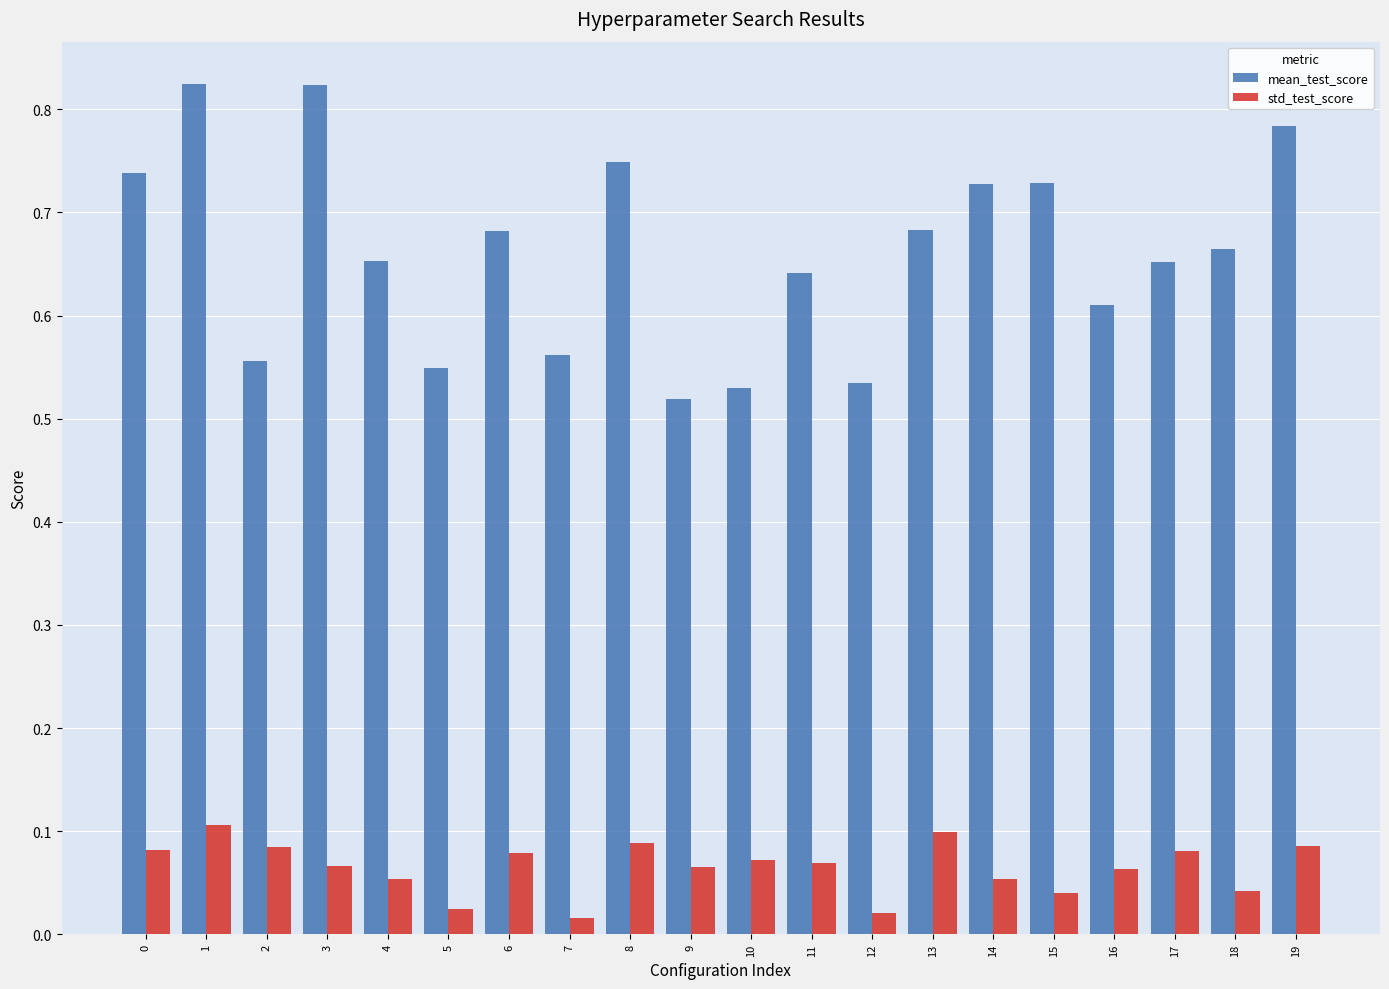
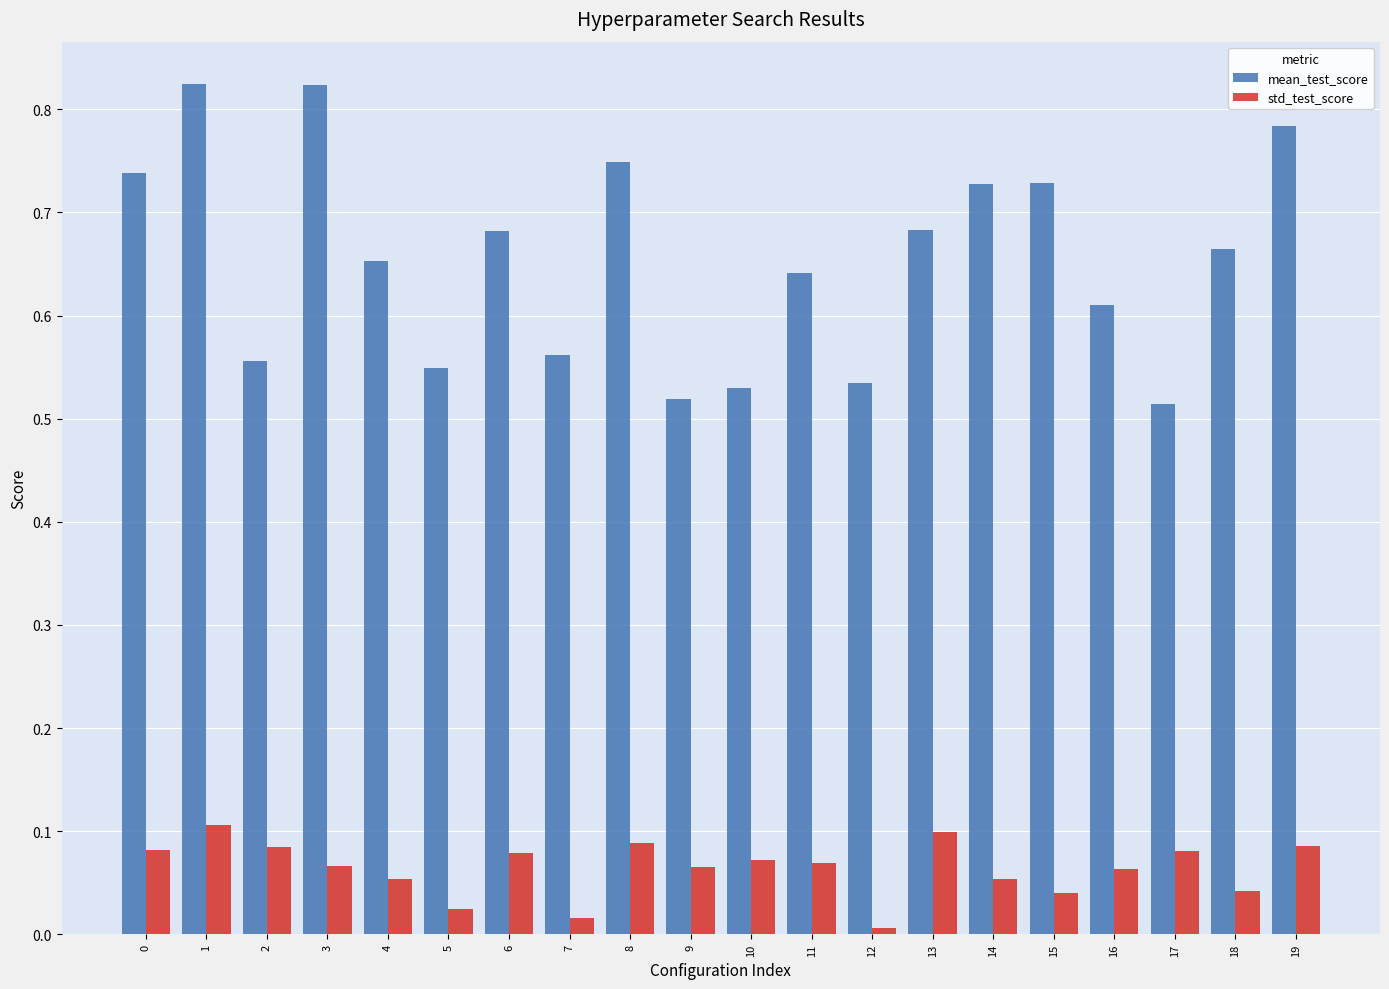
  {
    "mean_test_score": {
      "0": 0.738,
      "1": 0.824,
      "2": 0.556,
      "3": 0.823,
      "4": 0.653,
      "5": 0.549,
      "6": 0.682,
      "7": 0.562,
      "8": 0.749,
      "9": 0.519,
      "10": 0.529,
      "11": 0.641,
      "12": 0.534,
      "13": 0.683,
      "14": 0.728,
      "15": 0.728,
      "16": 0.610,
-     "17": 0.652,
+     "17": 0.514,
      "18": 0.665,
      "19": 0.784
    },
    "std_test_score": {
      "0": 0.082,
      "1": 0.106,
      "2": 0.084,
      "3": 0.066,
      "4": 0.054,
      "5": 0.024,
      "6": 0.079,
      "7": 0.016,
      "8": 0.089,
      "9": 0.065,
      "10": 0.072,
      "11": 0.069,
-     "12": 0.020,
+     "12": 0.006,
      "13": 0.099,
      "14": 0.054,
      "15": 0.040,
      "16": 0.063,
      "17": 0.081,
      "18": 0.042,
      "19": 0.086
    }
  }
